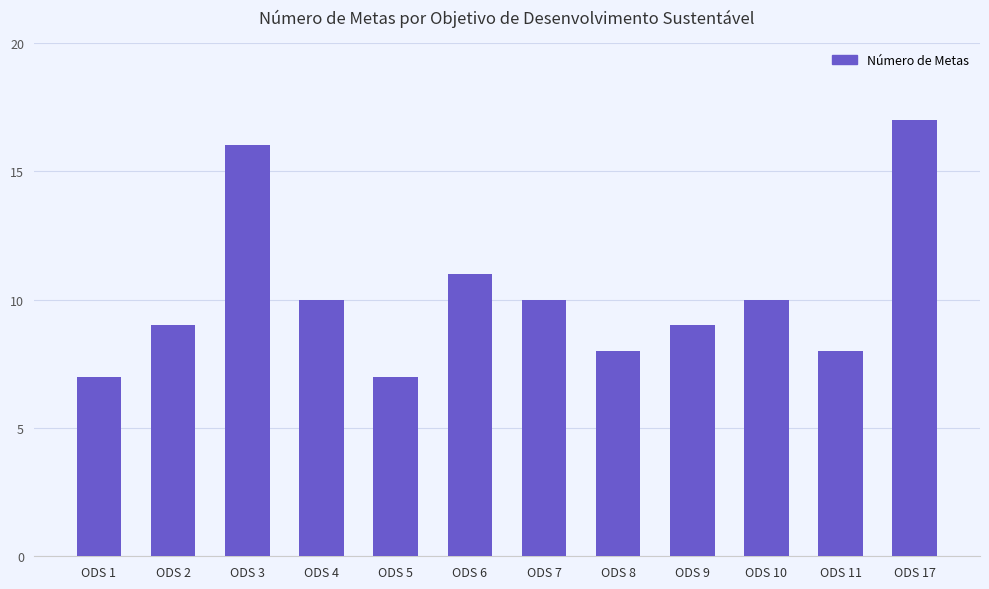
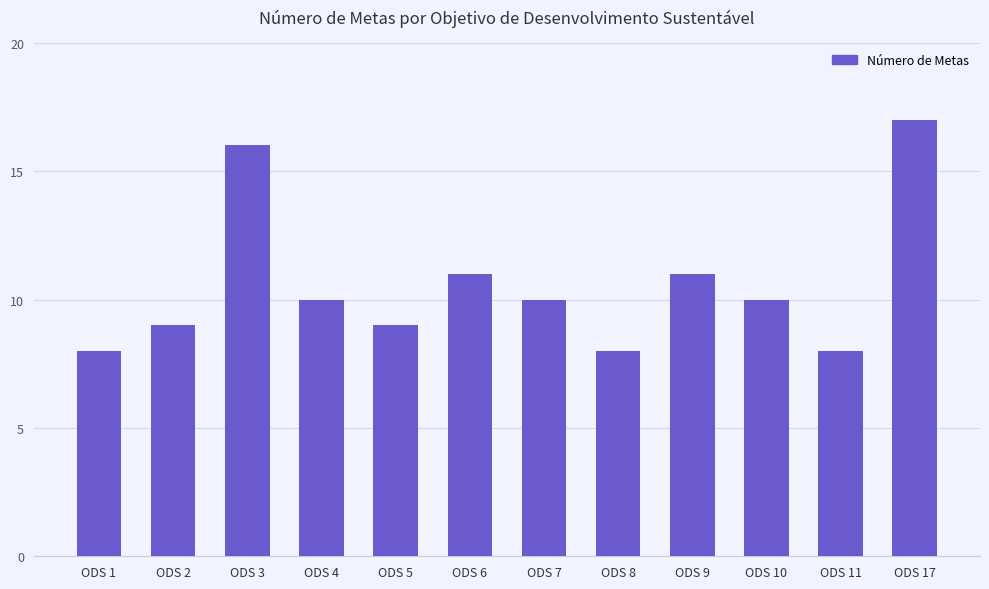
  {
-   "ODS 1": 7,
+   "ODS 1": 8,
    "ODS 2": 9,
    "ODS 3": 16,
    "ODS 4": 10,
-   "ODS 5": 7,
+   "ODS 5": 9,
    "ODS 6": 11,
    "ODS 7": 10,
    "ODS 8": 8,
-   "ODS 9": 9,
+   "ODS 9": 11,
    "ODS 10": 10,
    "ODS 11": 8,
    "ODS 17": 17
  }
